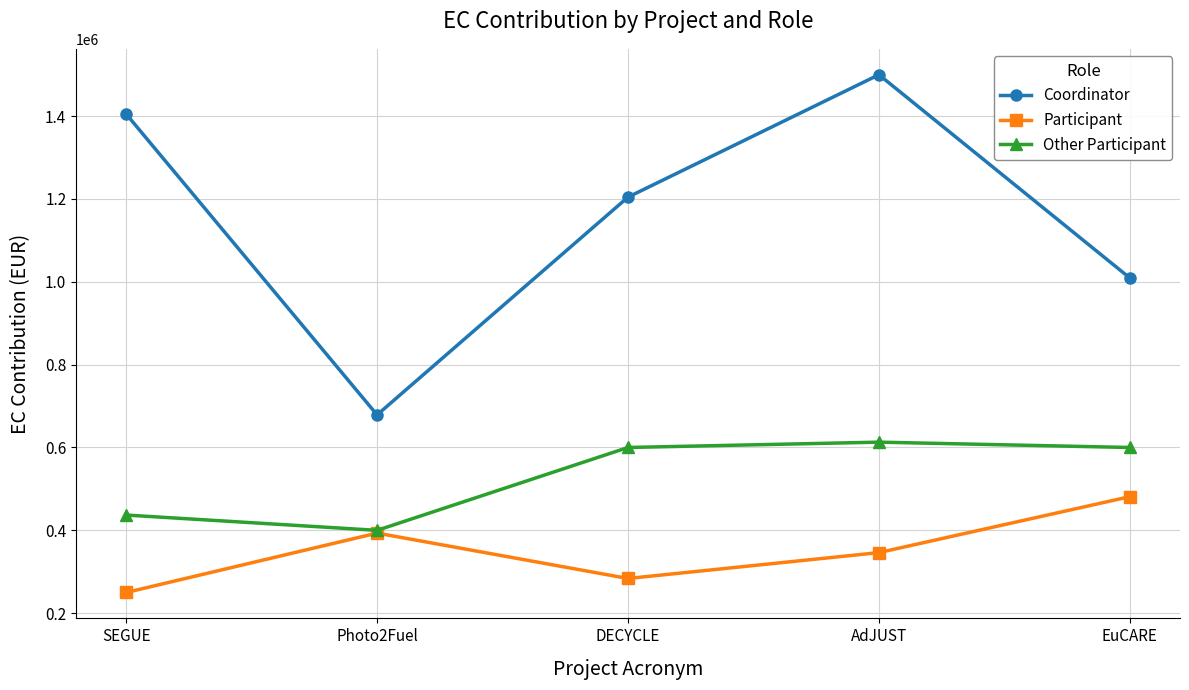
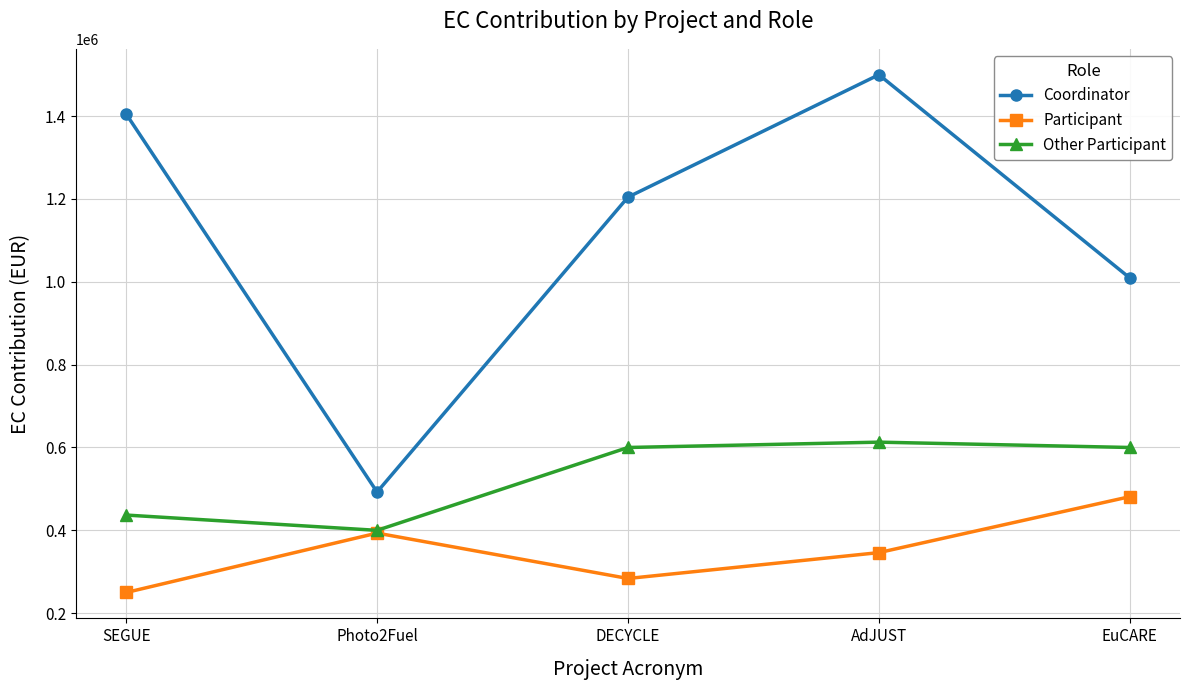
  {
    "Coordinator": {
      "SEGUE": 1410000,
-     "Photo2Fuel": 680000,
+     "Photo2Fuel": 490000,
      "DECYCLE": 1200000,
      "AdJUST": 1500000,
      "EuCARE": 1010000
    },
    "Participant": {
      "SEGUE": 250000,
      "Photo2Fuel": 390000,
      "DECYCLE": 280000,
      "AdJUST": 350000,
      "EuCARE": 480000
    },
    "Other Participant": {
      "SEGUE": 440000,
      "Photo2Fuel": 400000,
      "DECYCLE": 600000,
      "AdJUST": 610000,
      "EuCARE": 600000
    }
  }
